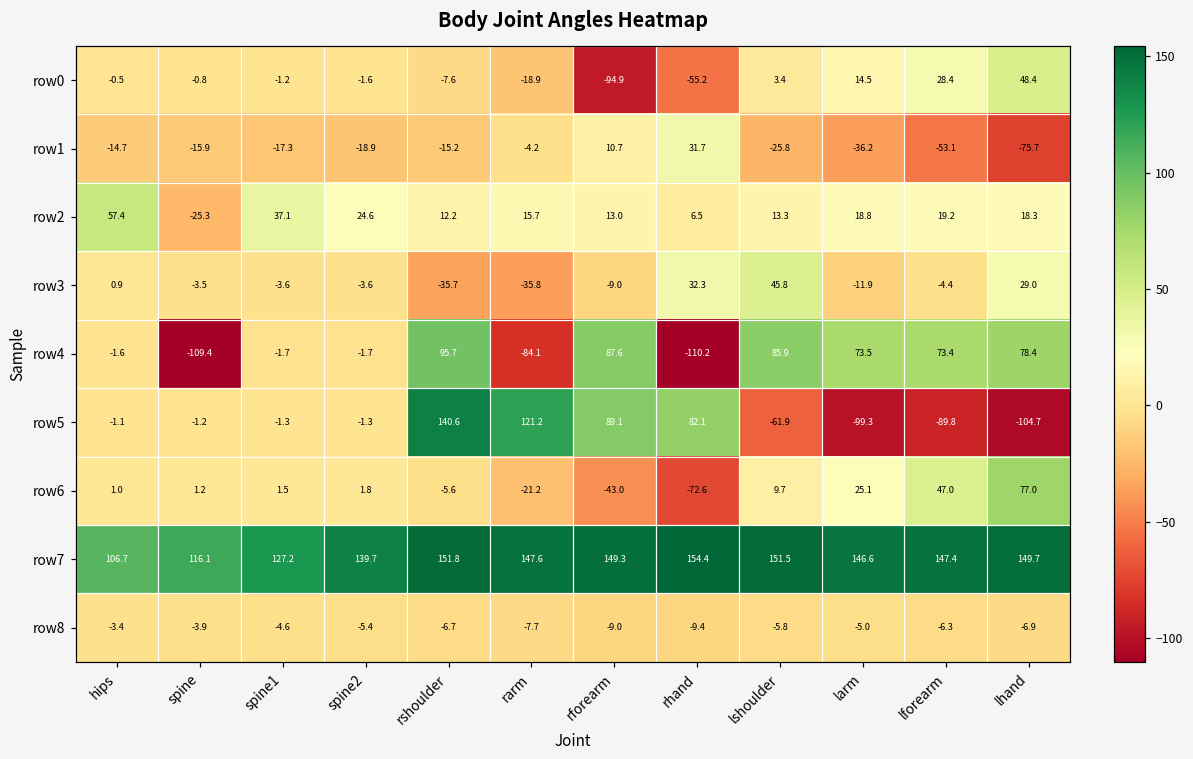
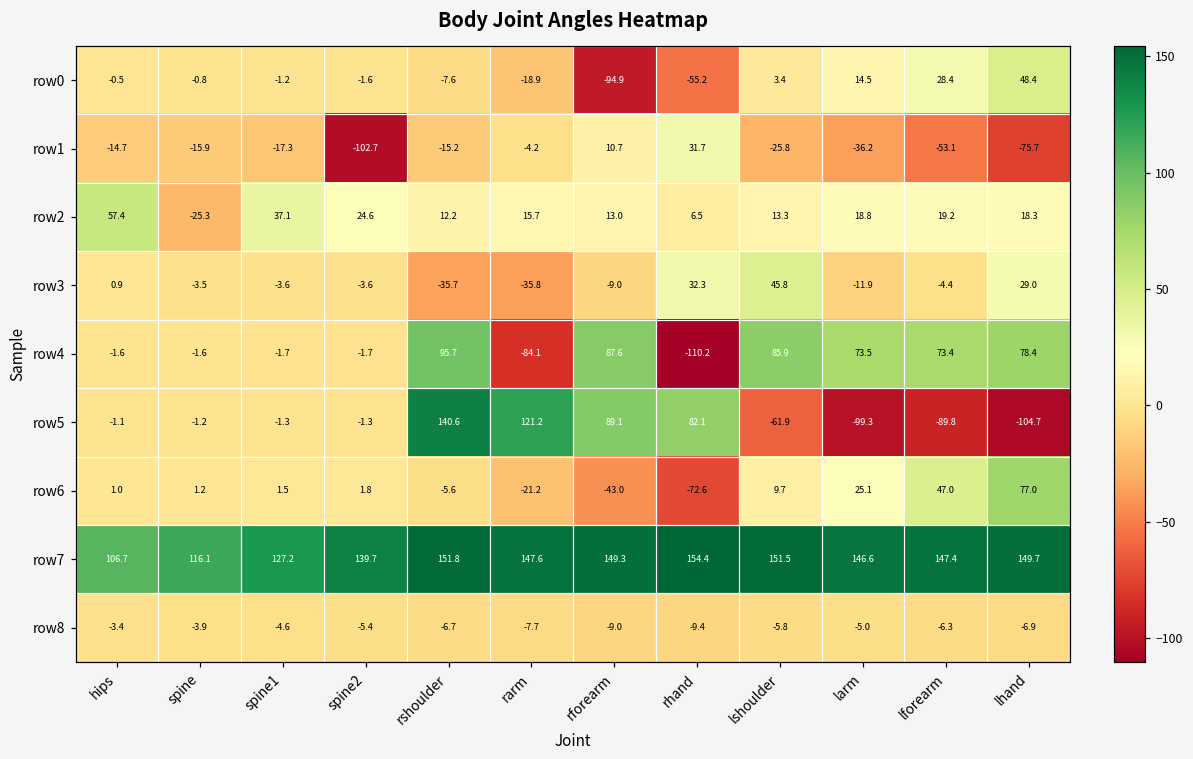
  {
    "row0": {
      "hips": -0.5,
      "spine": -0.8,
      "spine1": -1.2,
      "spine2": -1.6,
      "rshoulder": -7.6,
      "rarm": -18.9,
      "rforearm": -94.9,
      "rhand": -55.2,
      "lshoulder": 3.4,
      "larm": 14.5,
      "lforearm": 28.4,
      "lhand": 48.4
    },
    "row1": {
      "hips": -14.7,
      "spine": -15.9,
      "spine1": -17.3,
-     "spine2": -18.9,
+     "spine2": -102.7,
      "rshoulder": -15.2,
      "rarm": -4.2,
      "rforearm": 10.7,
      "rhand": 31.7,
      "lshoulder": -25.8,
      "larm": -36.2,
      "lforearm": -53.1,
      "lhand": -75.7
    },
    "row2": {
      "hips": 57.4,
      "spine": -25.3,
      "spine1": 37.1,
      "spine2": 24.6,
      "rshoulder": 12.2,
      "rarm": 15.7,
      "rforearm": 13.0,
      "rhand": 6.5,
      "lshoulder": 13.3,
      "larm": 18.8,
      "lforearm": 19.2,
      "lhand": 18.3
    },
    "row3": {
      "hips": 0.9,
      "spine": -3.5,
      "spine1": -3.6,
      "spine2": -3.6,
      "rshoulder": -35.7,
      "rarm": -35.8,
      "rforearm": -9.0,
      "rhand": 32.3,
      "lshoulder": 45.8,
      "larm": -11.9,
      "lforearm": -4.4,
      "lhand": 29.0
    },
    "row4": {
      "hips": -1.6,
-     "spine": -109.4,
+     "spine": -1.6,
      "spine1": -1.7,
      "spine2": -1.7,
      "rshoulder": 95.7,
      "rarm": -84.1,
      "rforearm": 87.6,
      "rhand": -110.2,
      "lshoulder": 85.9,
      "larm": 73.5,
      "lforearm": 73.4,
      "lhand": 78.4
    },
    "row5": {
      "hips": -1.1,
      "spine": -1.2,
      "spine1": -1.3,
      "spine2": -1.3,
      "rshoulder": 140.6,
      "rarm": 121.2,
      "rforearm": 89.1,
      "rhand": 82.1,
      "lshoulder": -61.9,
      "larm": -99.3,
      "lforearm": -89.8,
      "lhand": -104.7
    },
    "row6": {
      "hips": 1.0,
      "spine": 1.2,
      "spine1": 1.5,
      "spine2": 1.8,
      "rshoulder": -5.6,
      "rarm": -21.2,
      "rforearm": -43.0,
      "rhand": -72.6,
      "lshoulder": 9.7,
      "larm": 25.1,
      "lforearm": 47.0,
      "lhand": 77.0
    },
    "row7": {
      "hips": 106.7,
      "spine": 116.1,
      "spine1": 127.2,
      "spine2": 139.7,
      "rshoulder": 151.8,
      "rarm": 147.6,
      "rforearm": 149.3,
      "rhand": 154.4,
      "lshoulder": 151.5,
      "larm": 146.6,
      "lforearm": 147.4,
      "lhand": 149.7
    },
    "row8": {
      "hips": -3.4,
      "spine": -3.9,
      "spine1": -4.6,
      "spine2": -5.4,
      "rshoulder": -6.7,
      "rarm": -7.7,
      "rforearm": -9.0,
      "rhand": -9.4,
      "lshoulder": -5.8,
      "larm": -5.0,
      "lforearm": -6.3,
      "lhand": -6.9
    }
  }
